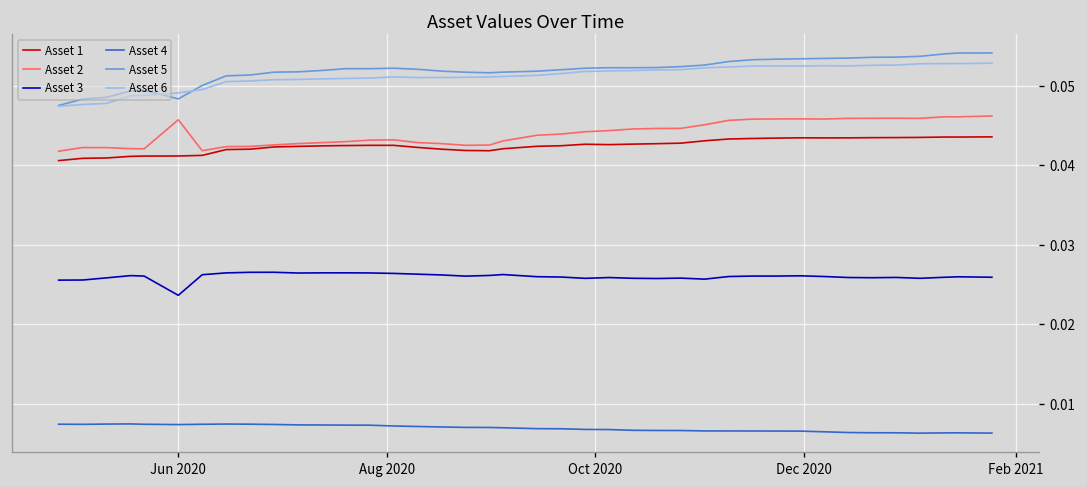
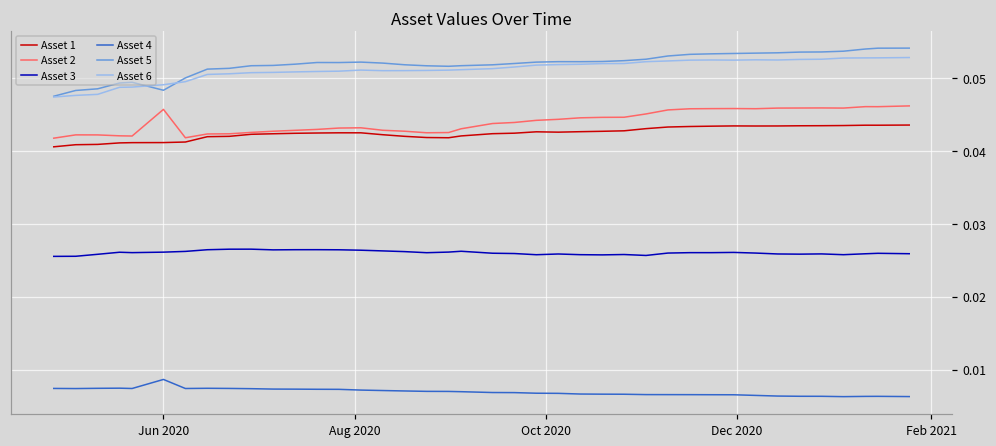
  {
    "Asset 1": {
      "Jun 2020": 0.041
    },
    "Asset 2": {
      "Jun 2020": 0.046
    },
    "Asset 3": {
-     "Jun 2020": 0.024
+     "Jun 2020": 0.026
    },
    "Asset 4": {
-     "Jun 2020": 0.007
+     "Jun 2020": 0.009
    },
    "Asset 5": {
      "Jun 2020": 0.048
    },
    "Asset 6": {
      "Jun 2020": 0.049
    }
  }
